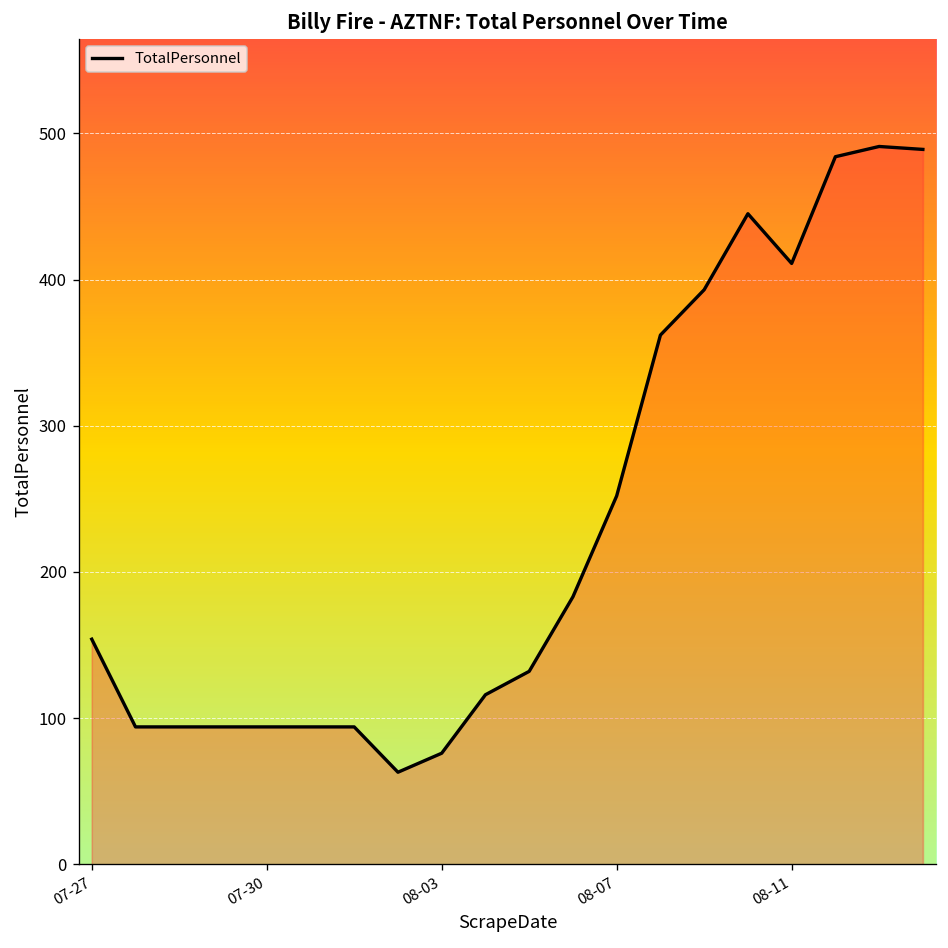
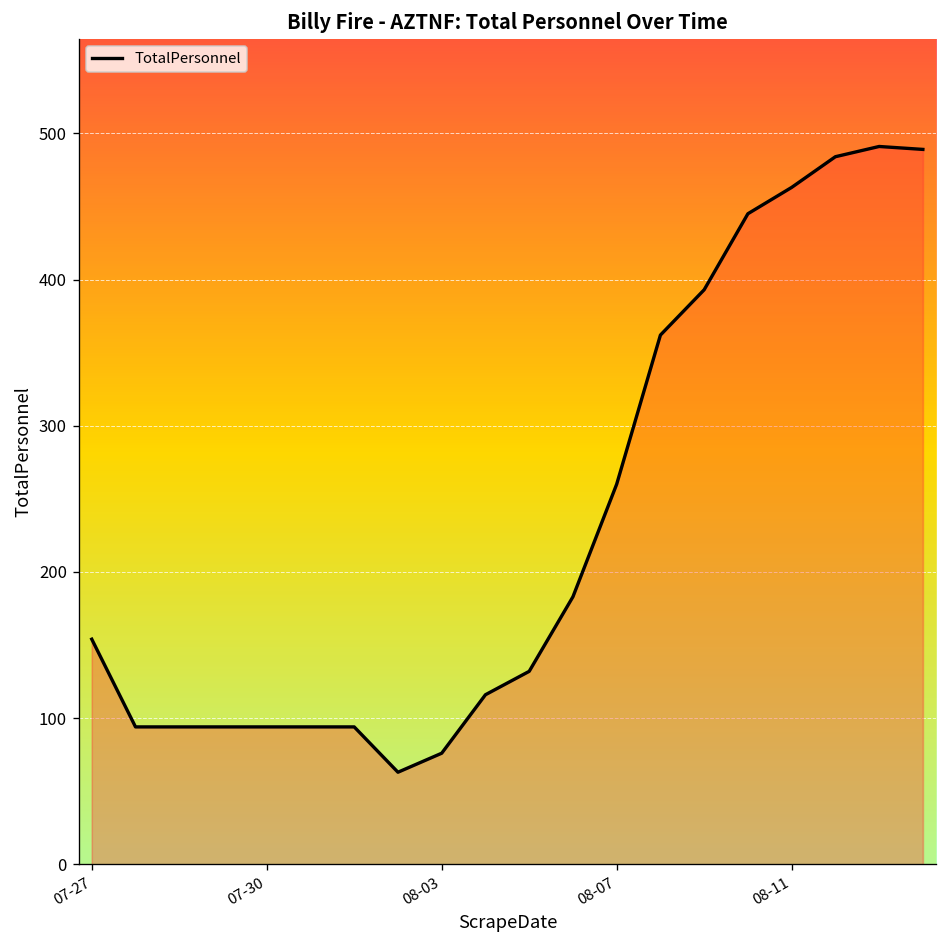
  {
    "07-27": 154,
    "07-30": 94,
    "08-03": 76,
-   "08-07": 252,
-   "08-11": 411
+   "08-07": 260,
+   "08-11": 463
  }
